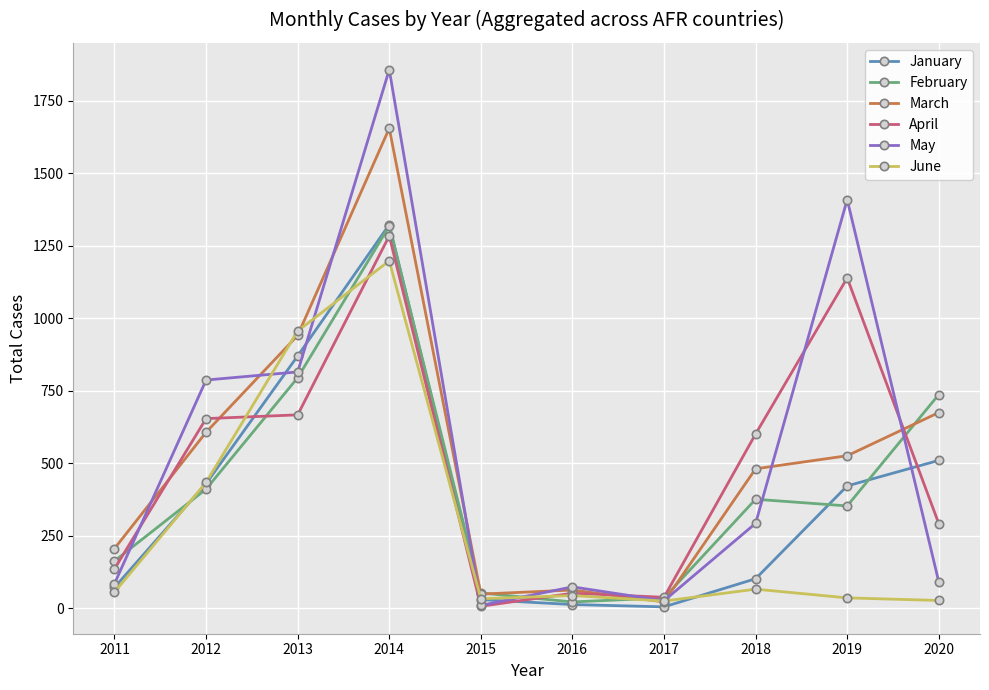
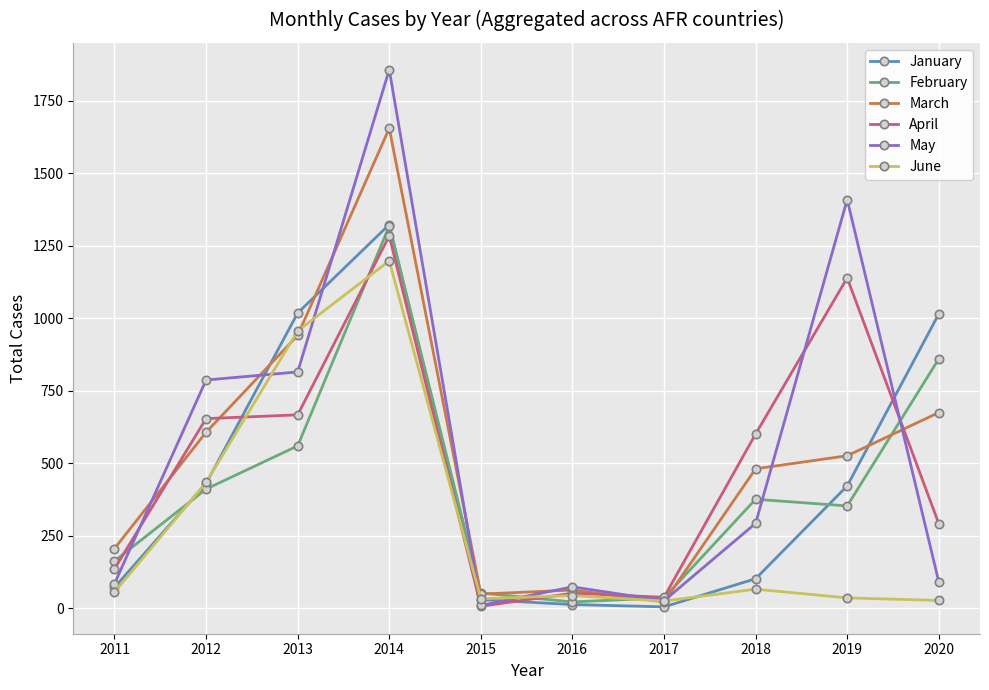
  {
    "January": {
      "2011": 70,
-     "2013": 870,
+     "2013": 1020,
      "2016": 10,
      "2017": 10,
      "2018": 100,
      "2019": 420,
-     "2020": 510
+     "2020": 1020
    },
    "February": {
      "2011": 160,
      "2012": 410,
-     "2013": 800,
+     "2013": 560,
      "2016": 20,
      "2018": 380,
      "2019": 350,
-     "2020": 740
+     "2020": 860
    },
    "May": {
      "2011": 90,
      "2012": 790,
      "2013": 820,
      "2014": 1860,
      "2016": 70,
      "2018": 290,
      "2019": 1410,
      "2020": 90
    },
    "June": {
      "2011": 60,
      "2013": 960,
      "2014": 1200,
      "2018": 70,
      "2019": 40,
      "2020": 30
    }
  }
